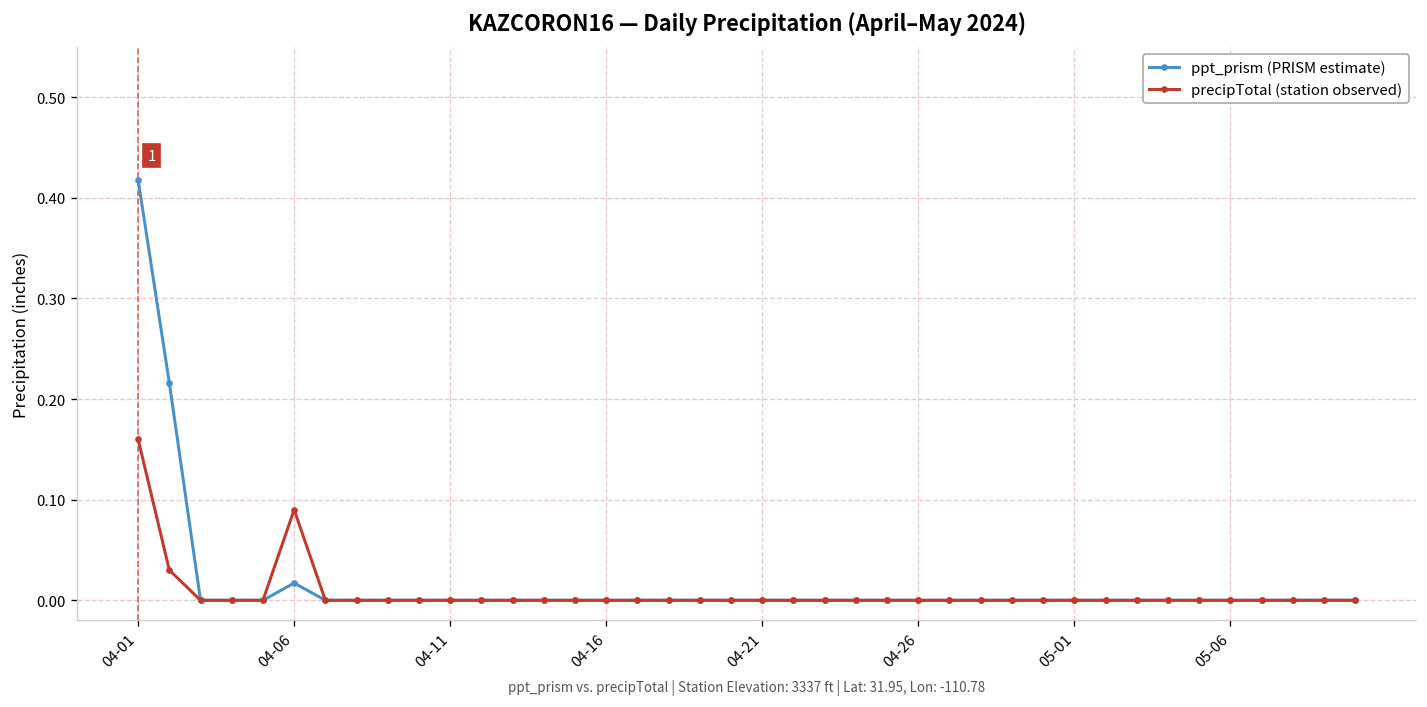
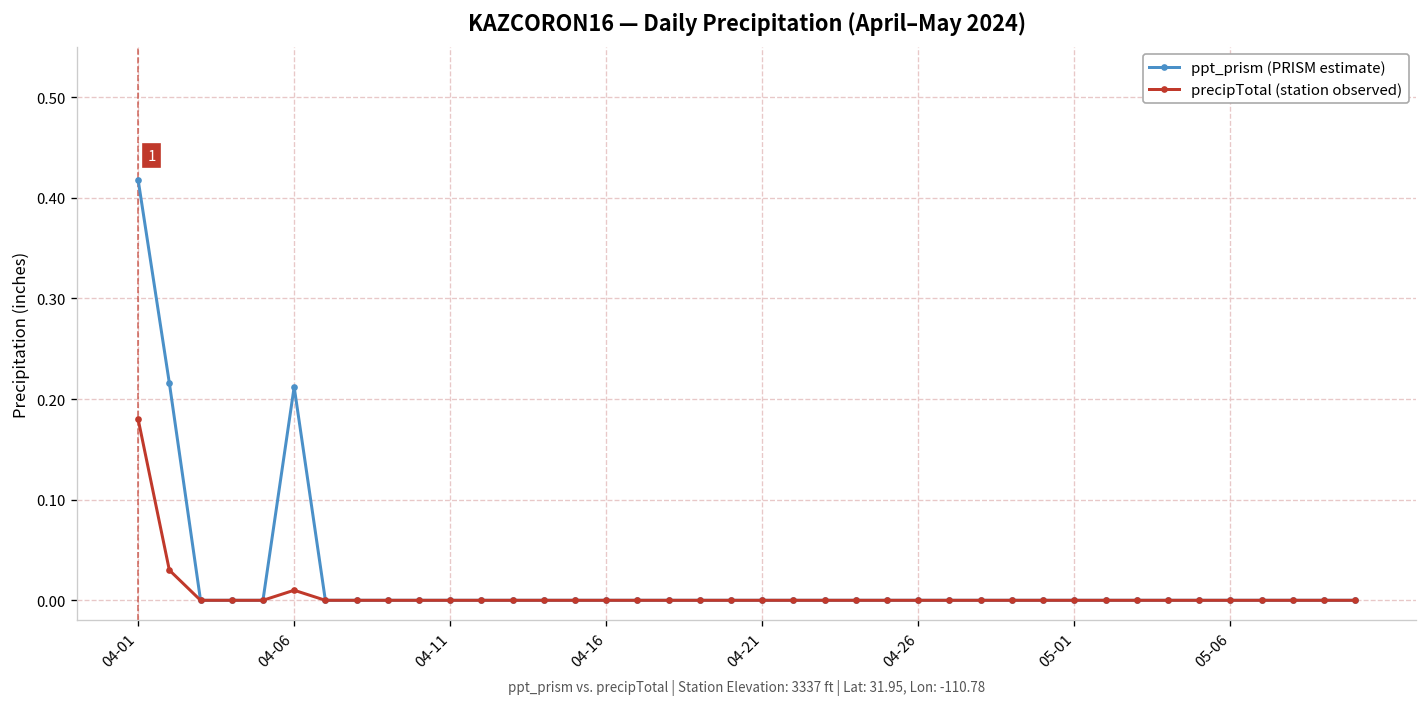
  {
    "ppt_prism (PRISM estimate)": {
-     "04-06": 0.02
+     "04-06": 0.21
    },
    "precipTotal (station observed)": {
-     "04-01": 0.16,
-     "04-06": 0.09
+     "04-01": 0.18,
+     "04-06": 0.01
    }
  }
